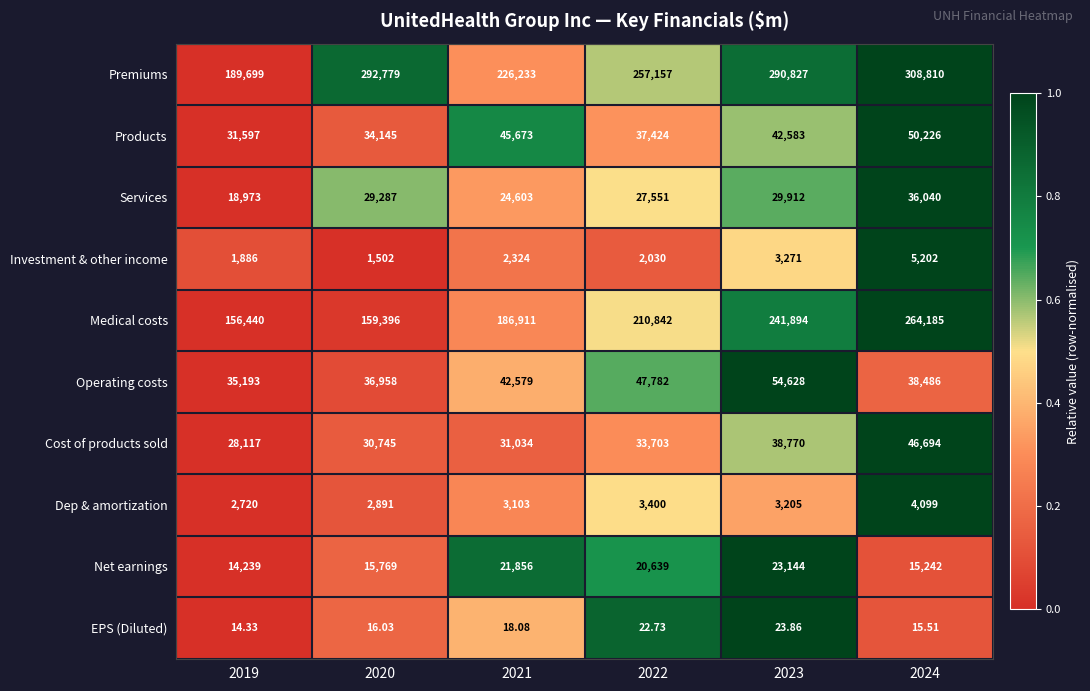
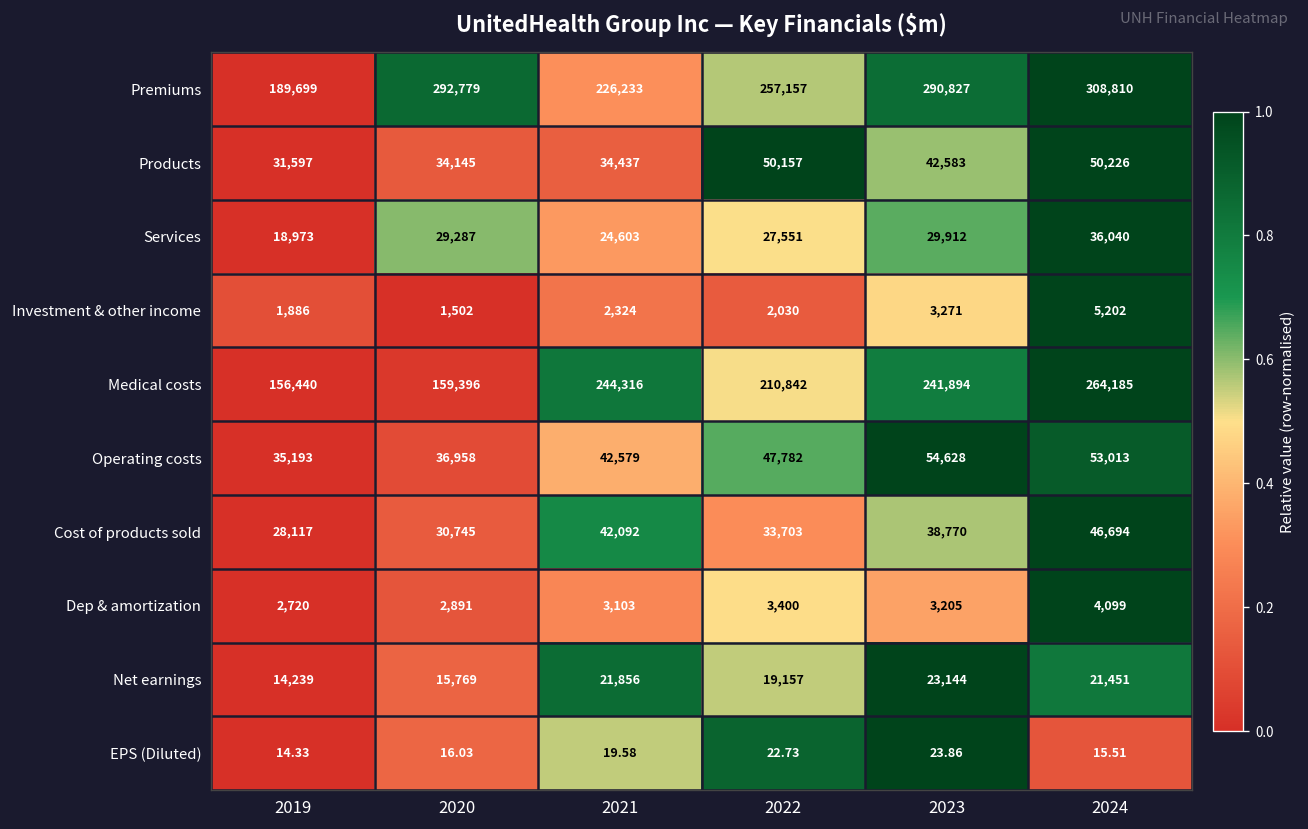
  {
    "Premiums": {
      "2019": "189,699",
      "2020": "292,779",
      "2021": "226,233",
      "2022": "257,157",
      "2023": "290,827",
      "2024": "308,810"
    },
    "Products": {
      "2019": "31,597",
      "2020": "34,145",
-     "2021": "45,673",
-     "2022": "37,424",
+     "2021": "34,437",
+     "2022": "50,157",
      "2023": "42,583",
      "2024": "50,226"
    },
    "Services": {
      "2019": "18,973",
      "2020": "29,287",
      "2021": "24,603",
      "2022": "27,551",
      "2023": "29,912",
      "2024": "36,040"
    },
    "Investment & other income": {
      "2019": "1,886",
      "2020": "1,502",
      "2021": "2,324",
      "2022": "2,030",
      "2023": "3,271",
      "2024": "5,202"
    },
    "Medical costs": {
      "2019": "156,440",
      "2020": "159,396",
-     "2021": "186,911",
+     "2021": "244,316",
      "2022": "210,842",
      "2023": "241,894",
      "2024": "264,185"
    },
    "Operating costs": {
      "2019": "35,193",
      "2020": "36,958",
      "2021": "42,579",
      "2022": "47,782",
      "2023": "54,628",
-     "2024": "38,486"
+     "2024": "53,013"
    },
    "Cost of products sold": {
      "2019": "28,117",
      "2020": "30,745",
-     "2021": "31,034",
+     "2021": "42,092",
      "2022": "33,703",
      "2023": "38,770",
      "2024": "46,694"
    },
    "Dep & amortization": {
      "2019": "2,720",
      "2020": "2,891",
      "2021": "3,103",
      "2022": "3,400",
      "2023": "3,205",
      "2024": "4,099"
    },
    "Net earnings": {
      "2019": "14,239",
      "2020": "15,769",
      "2021": "21,856",
-     "2022": "20,639",
+     "2022": "19,157",
      "2023": "23,144",
-     "2024": "15,242"
+     "2024": "21,451"
    },
    "EPS (Diluted)": {
      "2019": "14.33",
      "2020": "16.03",
-     "2021": "18.08",
+     "2021": "19.58",
      "2022": "22.73",
      "2023": "23.86",
      "2024": "15.51"
    }
  }
